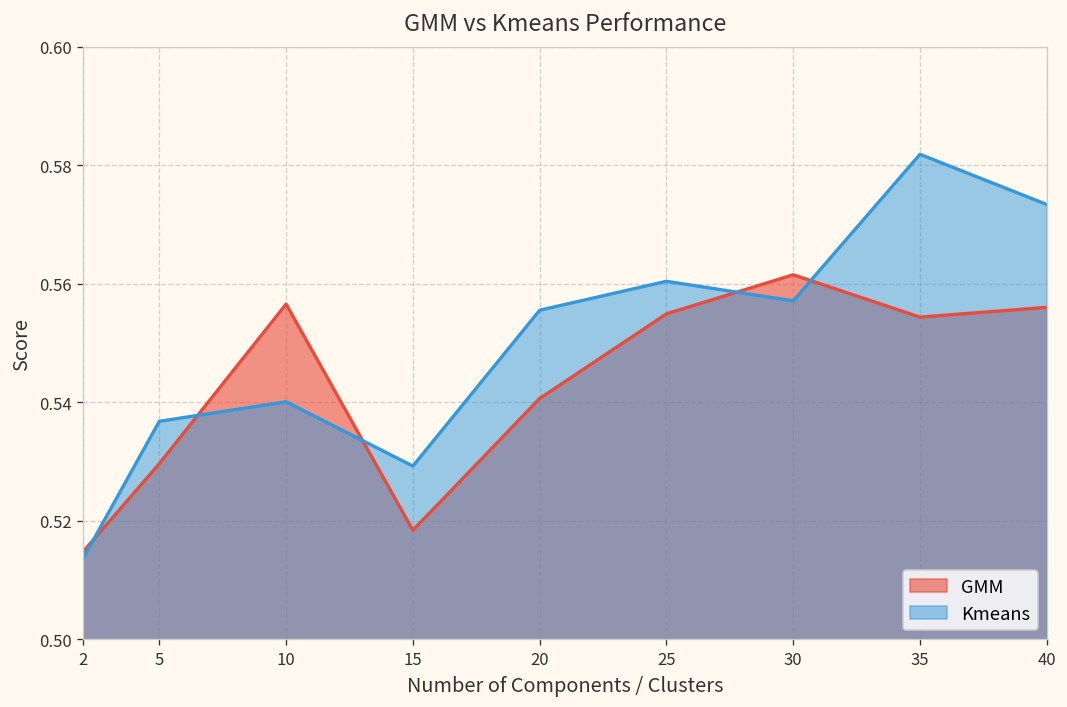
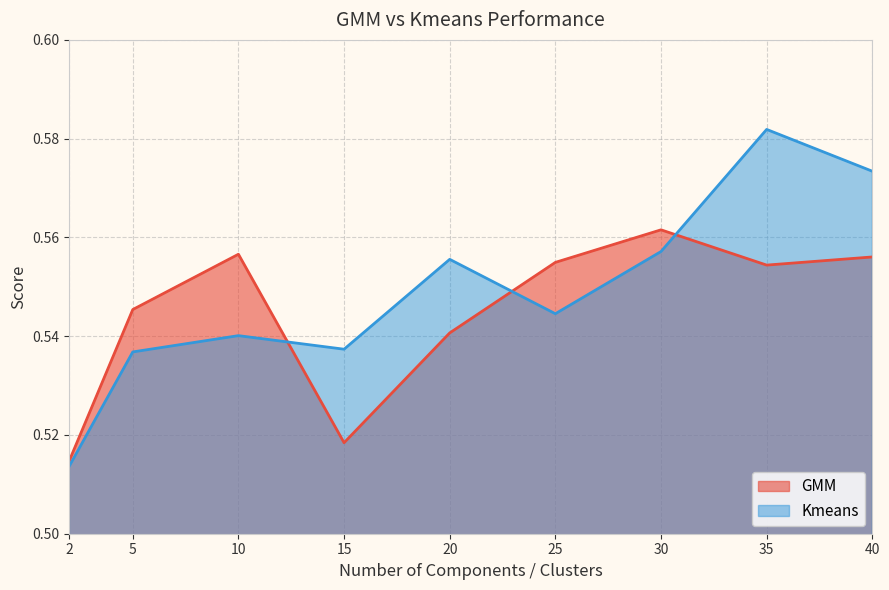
  {
    "GMM": {
      "2": 0.515,
-     "5": 0.530,
+     "5": 0.545,
      "10": 0.557,
      "15": 0.518,
      "20": 0.541,
      "25": 0.555,
      "30": 0.562,
      "35": 0.554,
      "40": 0.556
    },
    "Kmeans": {
      "2": 0.514,
      "5": 0.537,
      "10": 0.540,
-     "15": 0.529,
+     "15": 0.537,
      "20": 0.556,
-     "25": 0.560,
+     "25": 0.545,
      "30": 0.557,
      "35": 0.582,
      "40": 0.573
    }
  }
